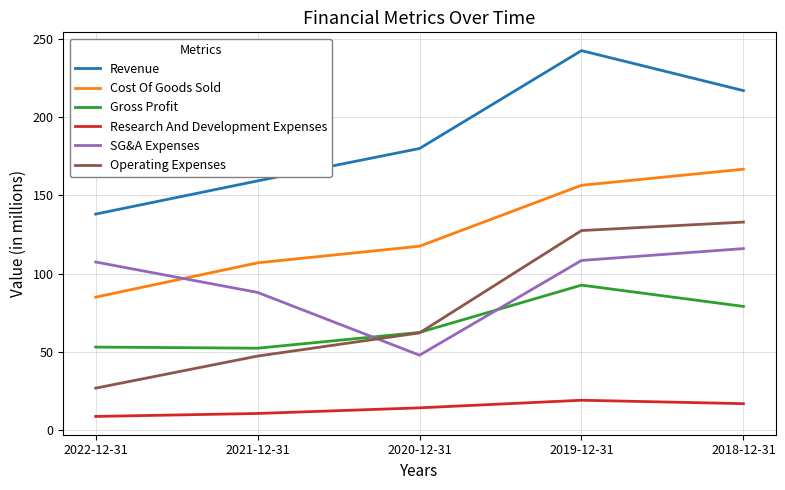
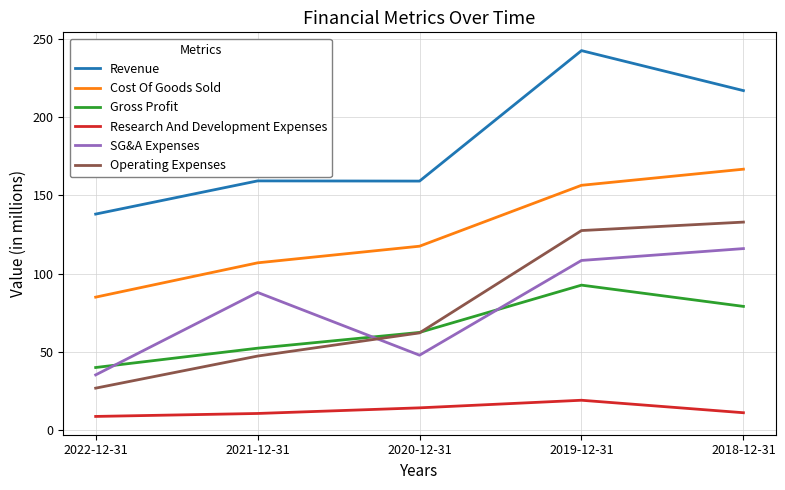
  {
    "Revenue": {
      "2022-12-31": 138,
      "2021-12-31": 159,
-     "2020-12-31": 180,
+     "2020-12-31": 159,
      "2019-12-31": 242,
      "2018-12-31": 217
    },
    "Cost Of Goods Sold": {
      "2022-12-31": 85,
      "2021-12-31": 107,
      "2020-12-31": 117,
      "2019-12-31": 156,
      "2018-12-31": 167
    },
    "Gross Profit": {
-     "2022-12-31": 53,
+     "2022-12-31": 40,
      "2021-12-31": 52,
      "2019-12-31": 93,
      "2018-12-31": 79
    },
    "Research And Development Expenses": {
      "2022-12-31": 9,
      "2021-12-31": 11,
      "2020-12-31": 14,
      "2019-12-31": 19,
-     "2018-12-31": 17
+     "2018-12-31": 11
    },
    "SG&A Expenses": {
-     "2022-12-31": 107,
+     "2022-12-31": 35,
      "2021-12-31": 88,
      "2020-12-31": 48,
      "2019-12-31": 108,
      "2018-12-31": 116
    },
    "Operating Expenses": {
      "2022-12-31": 27,
      "2021-12-31": 47,
      "2019-12-31": 127,
      "2018-12-31": 133
    }
  }
